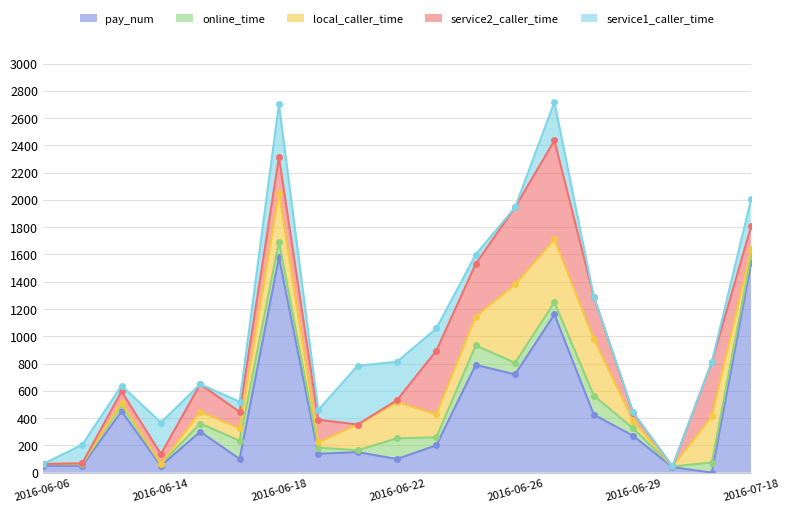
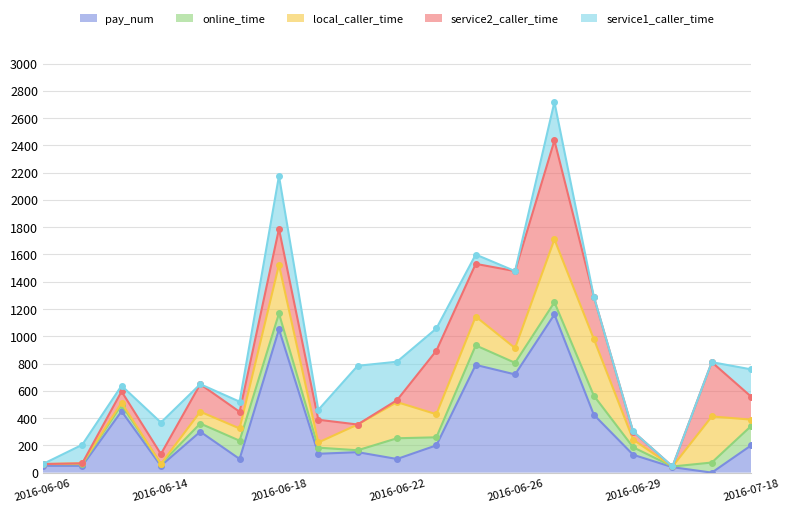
  {
    "pay_num": {
-     "2016-06-18": 1580,
+     "2016-06-18": 1050,
      "2016-06-22": 100,
      "2016-06-26": 720,
-     "2016-06-29": 270,
-     "2016-07-18": 1540
+     "2016-06-29": 130,
+     "2016-07-18": 200
    },
    "online_time": {
      "2016-06-18": 120,
      "2016-06-22": 150,
      "2016-06-26": 90,
      "2016-06-29": 60,
-     "2016-07-18": 60
+     "2016-07-18": 140
    },
    "local_caller_time": {
      "2016-06-18": 360,
-     "2016-06-26": 580,
+     "2016-06-26": 110,
      "2016-06-29": 60,
      "2016-07-18": 50
    },
    "service2_caller_time": {
      "2016-06-14": 70,
      "2016-06-18": 260,
      "2016-07-18": 170
    },
    "service1_caller_time": {
      "2016-06-14": 230,
      "2016-06-18": 390,
      "2016-06-22": 280,
      "2016-07-18": 200
    }
  }
